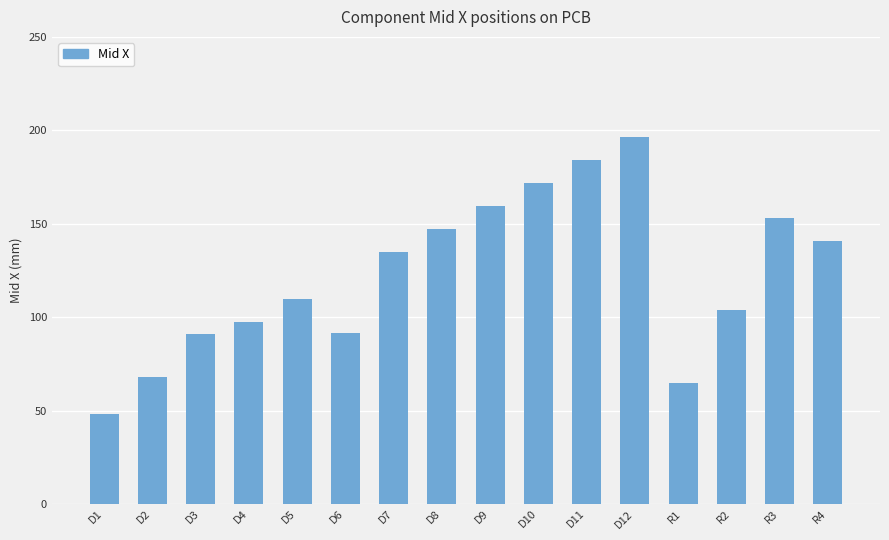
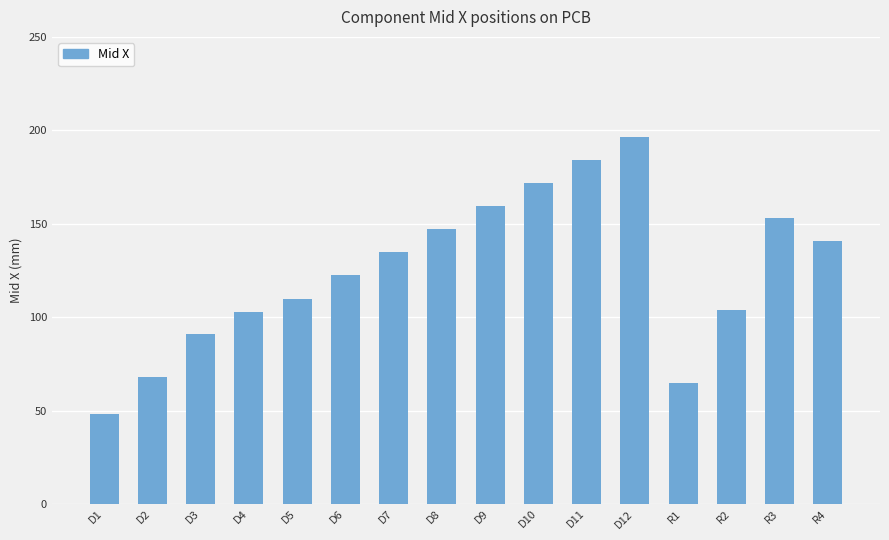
  {
    "D1": 48,
    "D2": 68,
    "D3": 91,
-   "D4": 98,
+   "D4": 103,
    "D5": 110,
-   "D6": 91,
+   "D6": 122,
    "D7": 135,
    "D8": 147,
    "D9": 159,
    "D10": 172,
    "D11": 184,
    "D12": 197,
    "R1": 65,
    "R2": 104,
    "R3": 153,
    "R4": 141
  }
